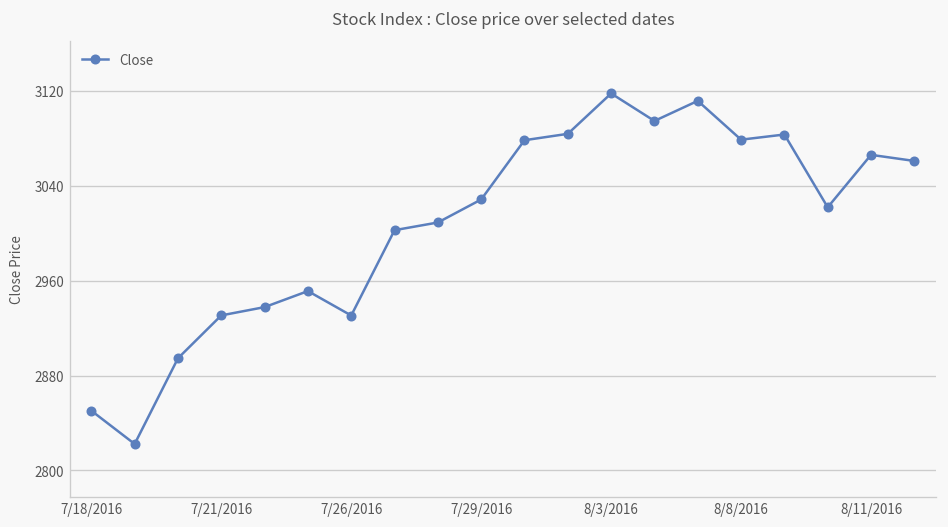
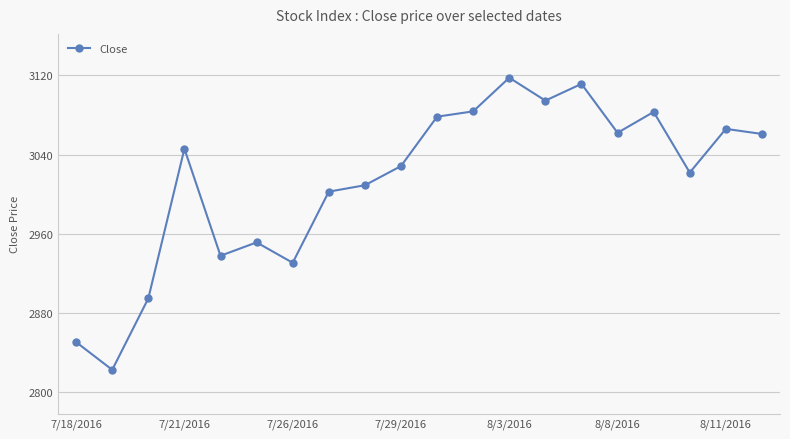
  {
    "7/18/2016": 2850,
-   "7/21/2016": 2930,
+   "7/21/2016": 3050,
    "7/26/2016": 2930,
    "7/29/2016": 3030,
    "8/3/2016": 3120,
-   "8/8/2016": 3080,
+   "8/8/2016": 3060,
    "8/11/2016": 3070
  }
